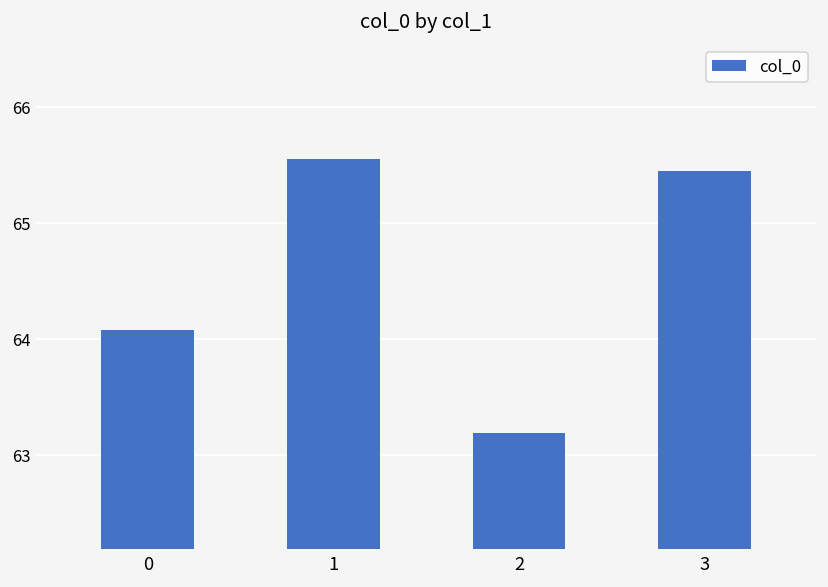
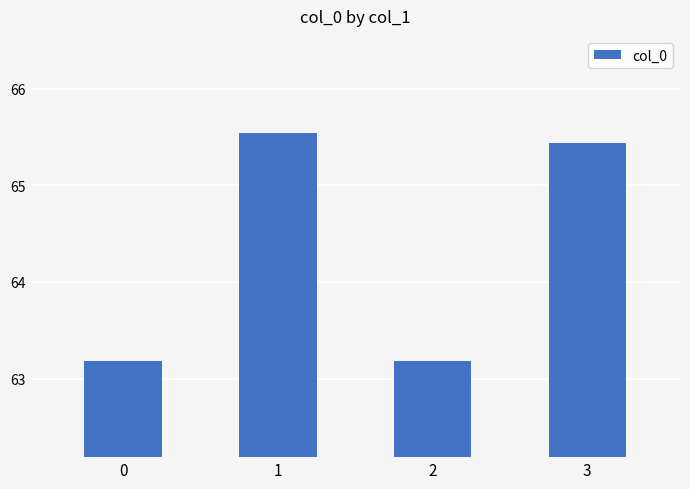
  {
-   "0": 64.1,
+   "0": 63.2,
    "1": 65.5,
    "2": 63.2,
    "3": 65.4
  }
